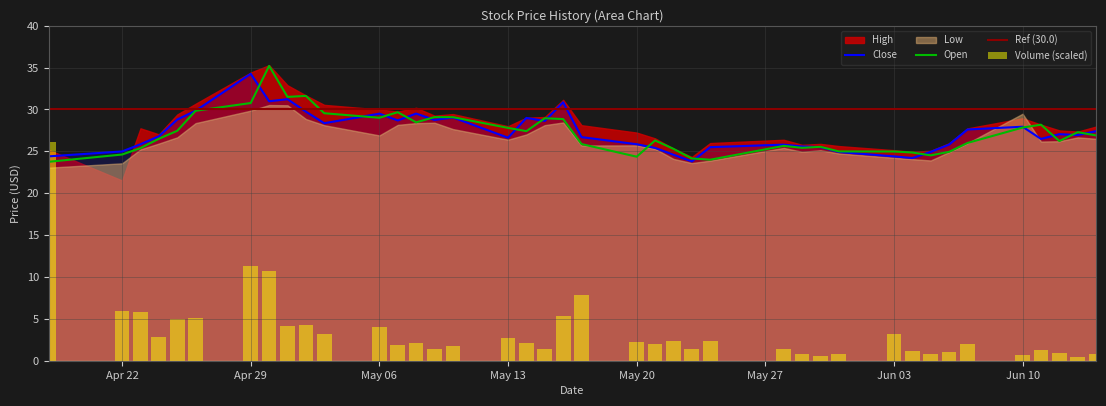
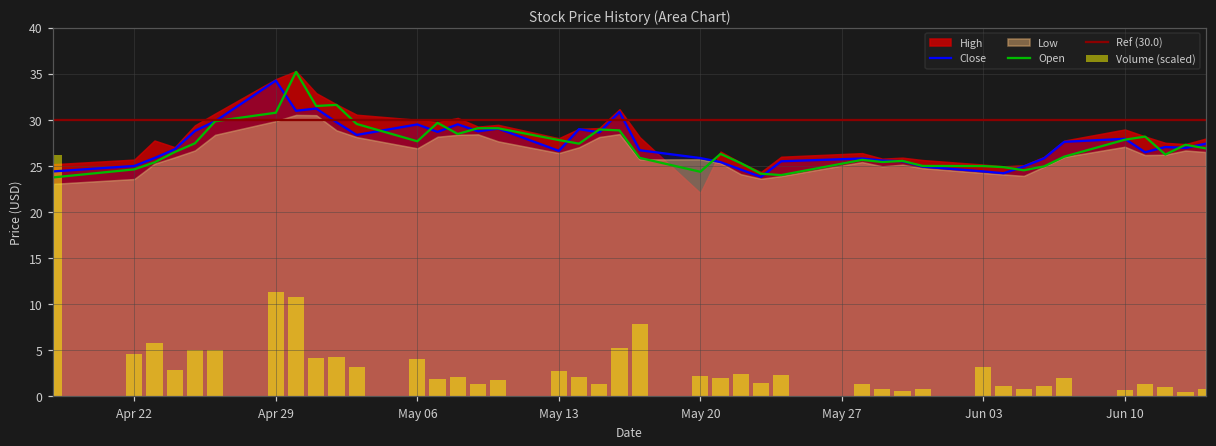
  {
    "Volume (scaled)": {
-     "Apr 22": 6,
+     "Apr 22": 5,
      "Apr 29": 11,
      "May 06": 4,
      "May 13": 3,
      "May 20": 2,
      "Jun 03": 3,
      "Jun 10": 1
    },
    "High": {
-     "Apr 22": 22,
+     "Apr 22": 26,
      "May 06": 30,
-     "May 20": 27,
+     "May 20": 22,
      "Jun 10": 29
    },
    "Close": {
      "Apr 22": 25,
      "May 06": 30
    },
    "Open": {
      "Apr 22": 25,
      "Apr 29": 31,
-     "May 06": 29,
+     "May 06": 28,
      "May 20": 24
    },
    "Low": {
      "Apr 22": 24,
      "Apr 29": 30,
      "May 06": 27,
-     "Jun 10": 29
+     "Jun 10": 27
    }
  }
